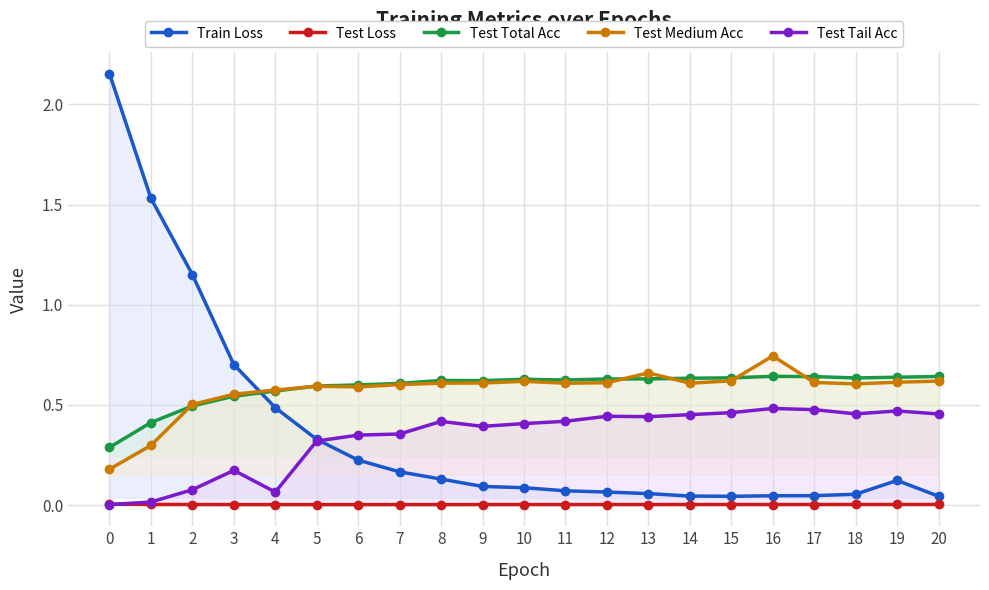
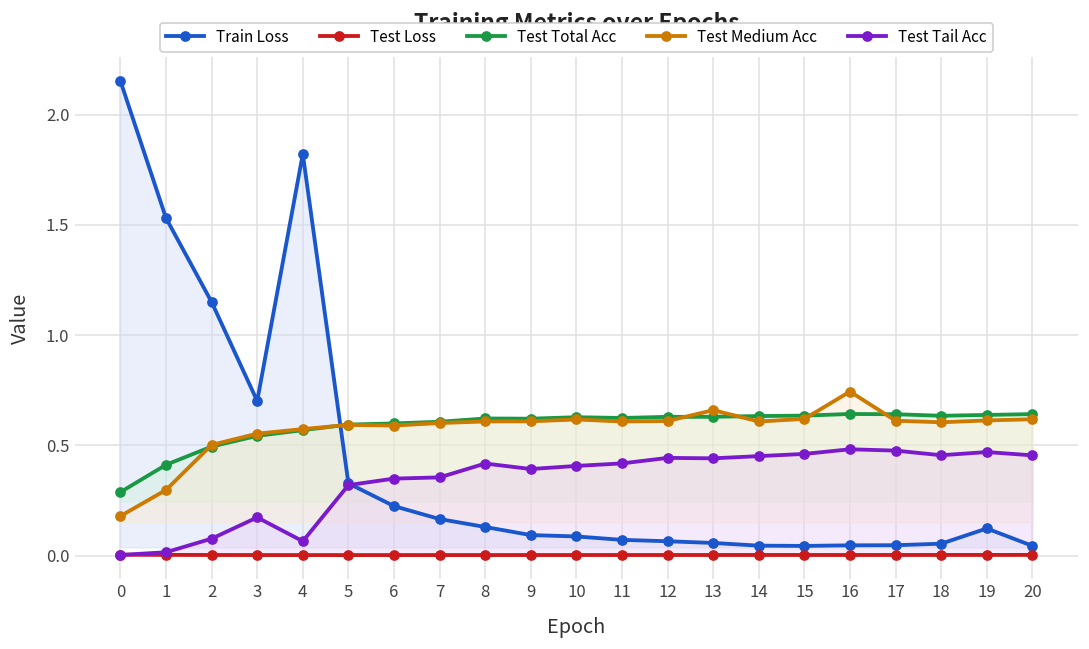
  {
    "Train Loss": {
      "0": 2.15,
      "1": 1.53,
      "2": 1.15,
      "3": 0.70,
-     "4": 0.49,
+     "4": 1.82,
      "6": 0.22,
      "7": 0.17,
      "8": 0.13,
      "9": 0.09,
      "10": 0.09,
      "11": 0.07,
      "12": 0.07,
      "13": 0.06,
      "14": 0.05,
      "15": 0.04,
      "16": 0.05,
      "17": 0.05,
      "18": 0.05,
      "19": 0.12,
      "20": 0.04
    },
    "Test Loss": {
      "2": 0.00,
      "3": 0.00,
      "4": 0.00,
      "5": 0.00,
      "6": 0.00,
      "7": 0.00,
      "8": 0.00,
      "9": 0.00,
      "10": 0.00,
      "11": 0.00,
      "12": 0.00,
      "13": 0.00,
      "14": 0.00,
      "15": 0.00,
      "16": 0.00,
      "17": 0.00,
      "18": 0.00,
      "19": 0.00,
      "20": 0.00
    },
    "Test Total Acc": {
      "0": 0.29,
      "1": 0.41,
      "8": 0.62,
      "11": 0.62,
      "12": 0.63,
      "13": 0.63,
      "14": 0.63,
      "15": 0.64,
      "16": 0.64,
      "17": 0.64,
      "18": 0.63,
      "19": 0.64,
      "20": 0.64
    },
    "Test Medium Acc": {
      "0": 0.18,
      "1": 0.30,
      "8": 0.61,
      "11": 0.61,
      "12": 0.61,
      "13": 0.66,
      "14": 0.61,
      "15": 0.62,
      "16": 0.74,
      "17": 0.61,
      "18": 0.60,
      "19": 0.61,
      "20": 0.62
    },
    "Test Tail Acc": {
      "2": 0.08,
      "3": 0.17,
      "4": 0.07,
      "6": 0.35,
      "7": 0.36,
      "8": 0.42,
      "9": 0.39,
      "10": 0.41,
      "11": 0.42,
      "12": 0.44,
      "13": 0.44,
      "14": 0.45,
      "15": 0.46,
      "16": 0.48,
      "17": 0.48,
      "18": 0.46,
      "19": 0.47,
      "20": 0.45
    }
  }
